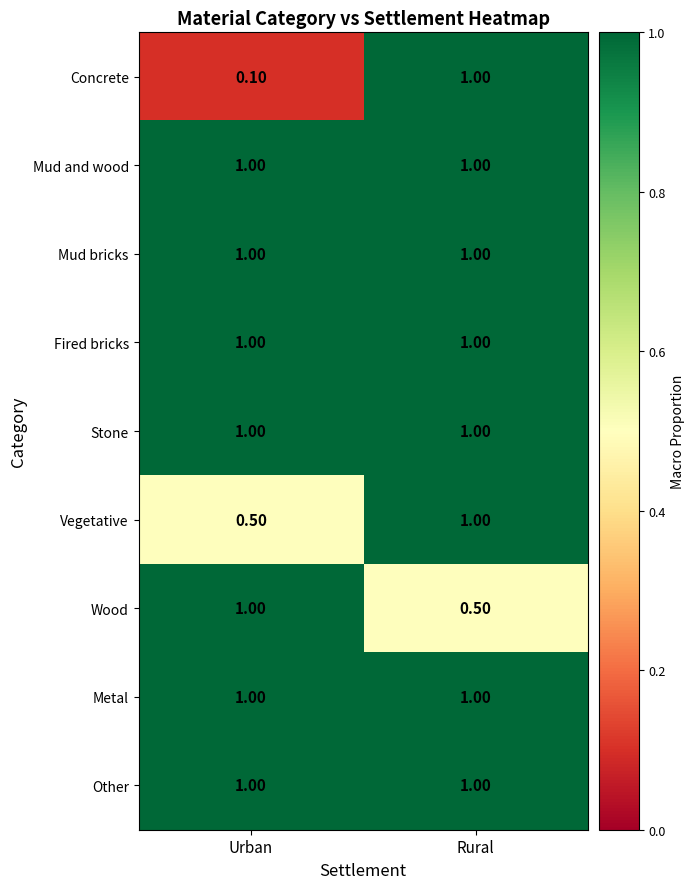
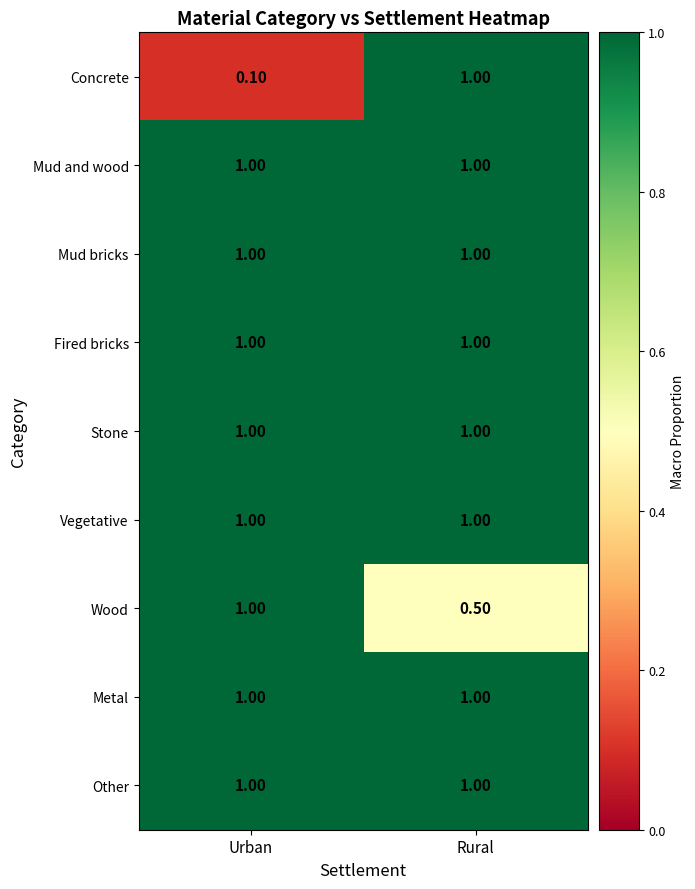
  {
    "Concrete": {
      "Urban": 0.10,
      "Rural": 1.00
    },
    "Mud and wood": {
      "Urban": 1.00,
      "Rural": 1.00
    },
    "Mud bricks": {
      "Urban": 1.00,
      "Rural": 1.00
    },
    "Fired bricks": {
      "Urban": 1.00,
      "Rural": 1.00
    },
    "Stone": {
      "Urban": 1.00,
      "Rural": 1.00
    },
    "Vegetative": {
-     "Urban": 0.50,
+     "Urban": 1.00,
      "Rural": 1.00
    },
    "Wood": {
      "Urban": 1.00,
      "Rural": 0.50
    },
    "Metal": {
      "Urban": 1.00,
      "Rural": 1.00
    },
    "Other": {
      "Urban": 1.00,
      "Rural": 1.00
    }
  }
